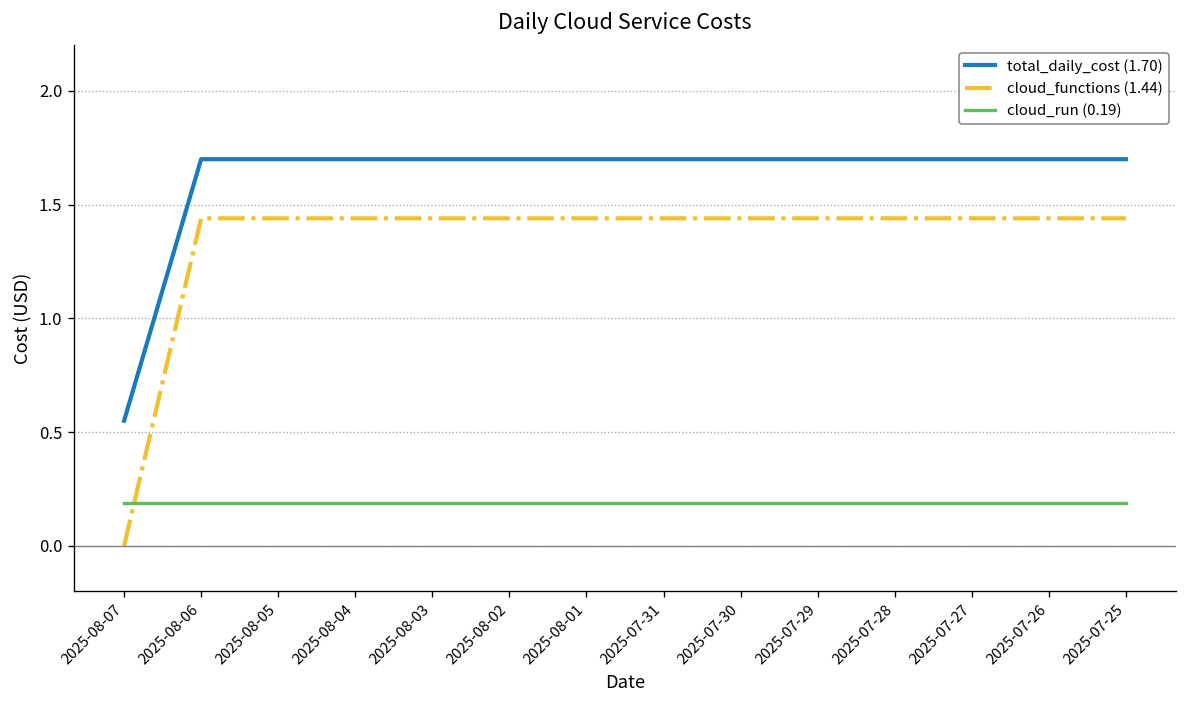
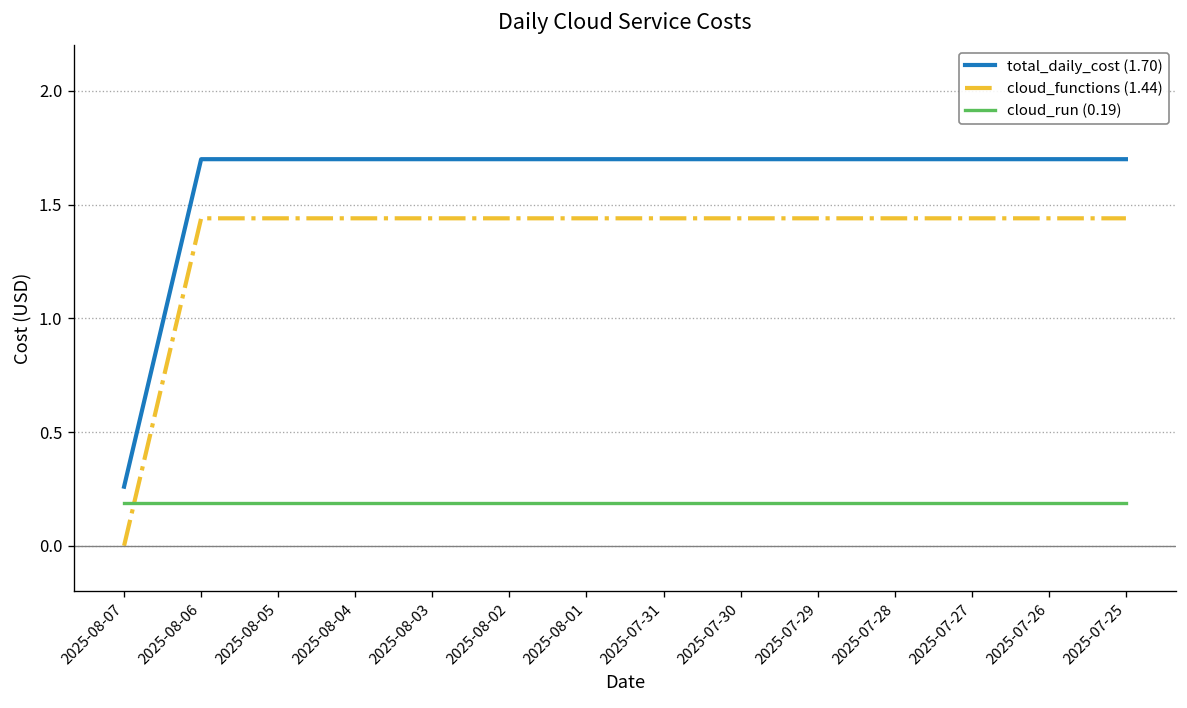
  {
    "total_daily_cost (1.70)": {
-     "2025-08-07": 0.55,
+     "2025-08-07": 0.26,
      "2025-08-06": 1.70,
      "2025-08-05": 1.70,
      "2025-08-04": 1.70,
      "2025-08-03": 1.70,
      "2025-08-02": 1.70,
      "2025-08-01": 1.70,
      "2025-07-31": 1.70,
      "2025-07-30": 1.70,
      "2025-07-29": 1.70,
      "2025-07-28": 1.70,
      "2025-07-27": 1.70,
      "2025-07-26": 1.70,
      "2025-07-25": 1.70
    },
    "cloud_functions (1.44)": {
      "2025-08-07": 0.00,
      "2025-08-06": 1.44,
      "2025-08-05": 1.44,
      "2025-08-04": 1.44,
      "2025-08-03": 1.44,
      "2025-08-02": 1.44,
      "2025-08-01": 1.44,
      "2025-07-31": 1.44,
      "2025-07-30": 1.44,
      "2025-07-29": 1.44,
      "2025-07-28": 1.44,
      "2025-07-27": 1.44,
      "2025-07-26": 1.44,
      "2025-07-25": 1.44
    },
    "cloud_run (0.19)": {
      "2025-08-07": 0.19,
      "2025-08-06": 0.19,
      "2025-08-05": 0.19,
      "2025-08-04": 0.19,
      "2025-08-03": 0.19,
      "2025-08-02": 0.19,
      "2025-08-01": 0.19,
      "2025-07-31": 0.19,
      "2025-07-30": 0.19,
      "2025-07-29": 0.19,
      "2025-07-28": 0.19,
      "2025-07-27": 0.19,
      "2025-07-26": 0.19,
      "2025-07-25": 0.19
    }
  }
